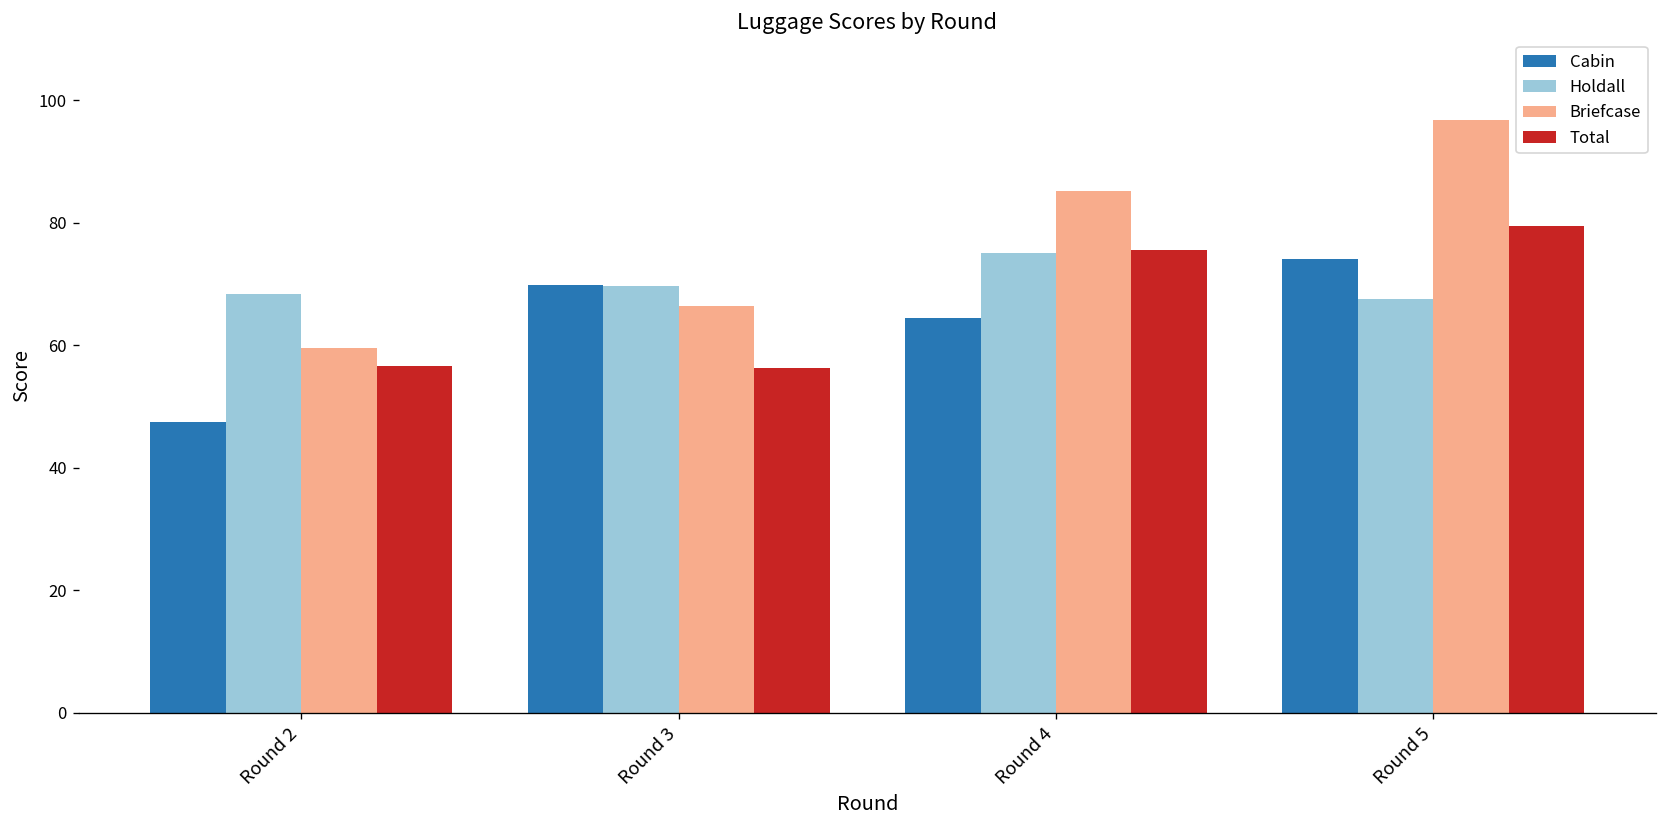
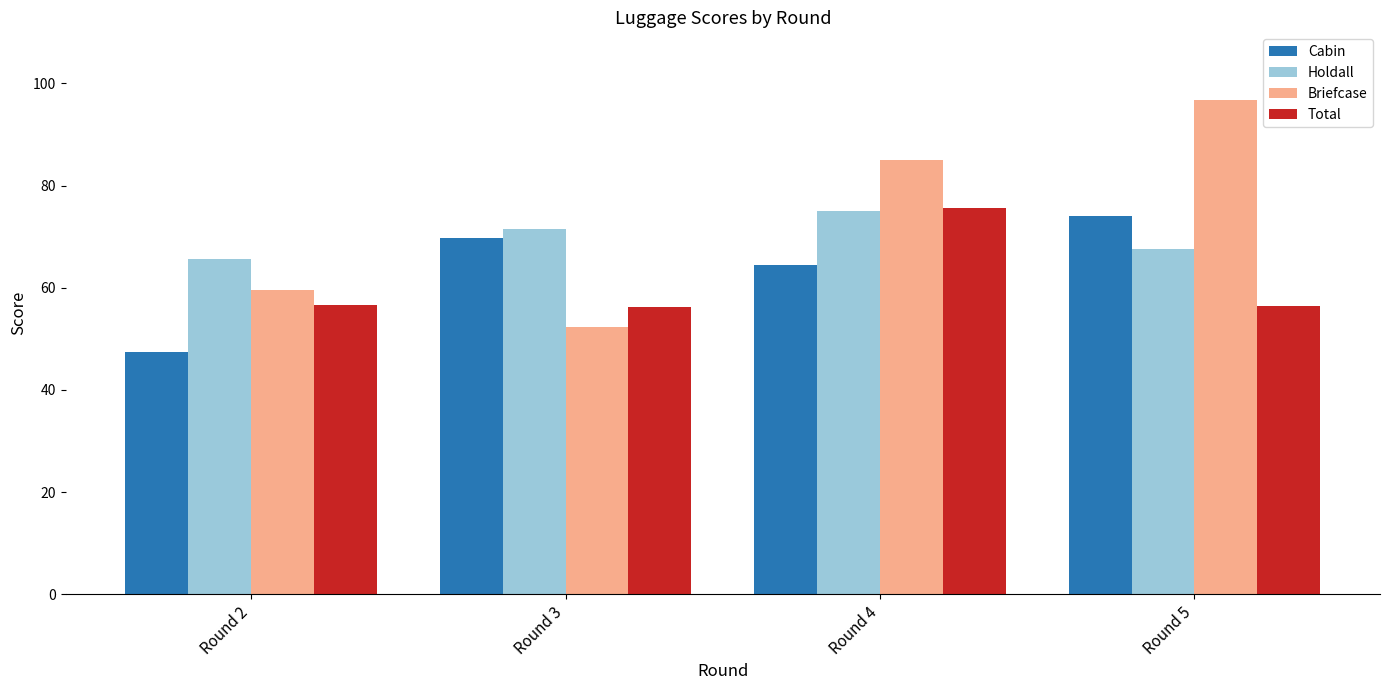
  {
    "Cabin": {
      "Round 2": 47,
      "Round 3": 70,
      "Round 4": 64,
      "Round 5": 74
    },
    "Holdall": {
-     "Round 2": 68,
-     "Round 3": 70,
+     "Round 2": 66,
+     "Round 3": 72,
      "Round 4": 75,
      "Round 5": 68
    },
    "Briefcase": {
      "Round 2": 60,
-     "Round 3": 66,
+     "Round 3": 52,
      "Round 4": 85,
      "Round 5": 97
    },
    "Total": {
      "Round 2": 57,
      "Round 3": 56,
      "Round 4": 76,
-     "Round 5": 79
+     "Round 5": 56
    }
  }
